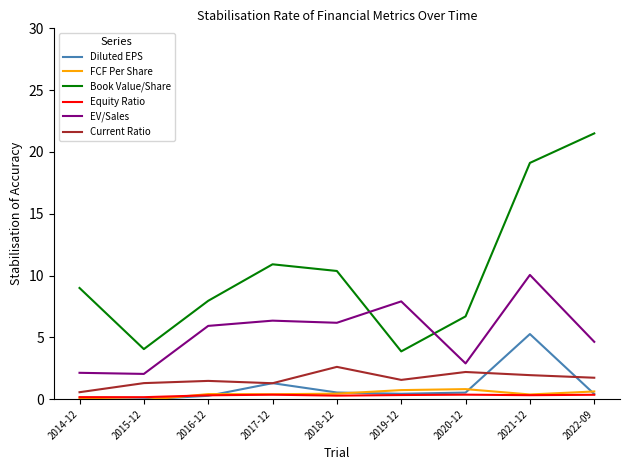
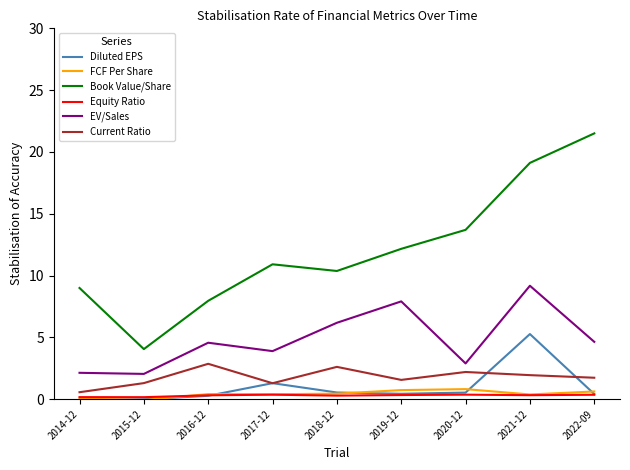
  {
    "Diluted EPS": {
      "2021-12": 5.3
    },
    "FCF Per Share": {
      "2019-12": 0.7,
      "2020-12": 0.8
    },
    "Book Value/Share": {
      "2014-12": 9.0,
      "2015-12": 4.0,
      "2016-12": 8.0,
      "2017-12": 10.9,
      "2018-12": 10.4,
-     "2019-12": 3.9,
-     "2020-12": 6.7,
+     "2019-12": 12.2,
+     "2020-12": 13.7,
      "2021-12": 19.1,
      "2022-09": 21.5
    },
    "EV/Sales": {
      "2014-12": 2.1,
      "2015-12": 2.0,
-     "2016-12": 5.9,
-     "2017-12": 6.3,
+     "2016-12": 4.6,
+     "2017-12": 3.9,
      "2018-12": 6.2,
      "2019-12": 7.9,
      "2020-12": 2.9,
-     "2021-12": 10.0,
+     "2021-12": 9.2,
      "2022-09": 4.6
    },
    "Current Ratio": {
      "2014-12": 0.6,
      "2015-12": 1.3,
-     "2016-12": 1.5,
+     "2016-12": 2.9,
      "2018-12": 2.6,
      "2019-12": 1.6,
      "2020-12": 2.2,
      "2021-12": 1.9,
      "2022-09": 1.7
    }
  }
